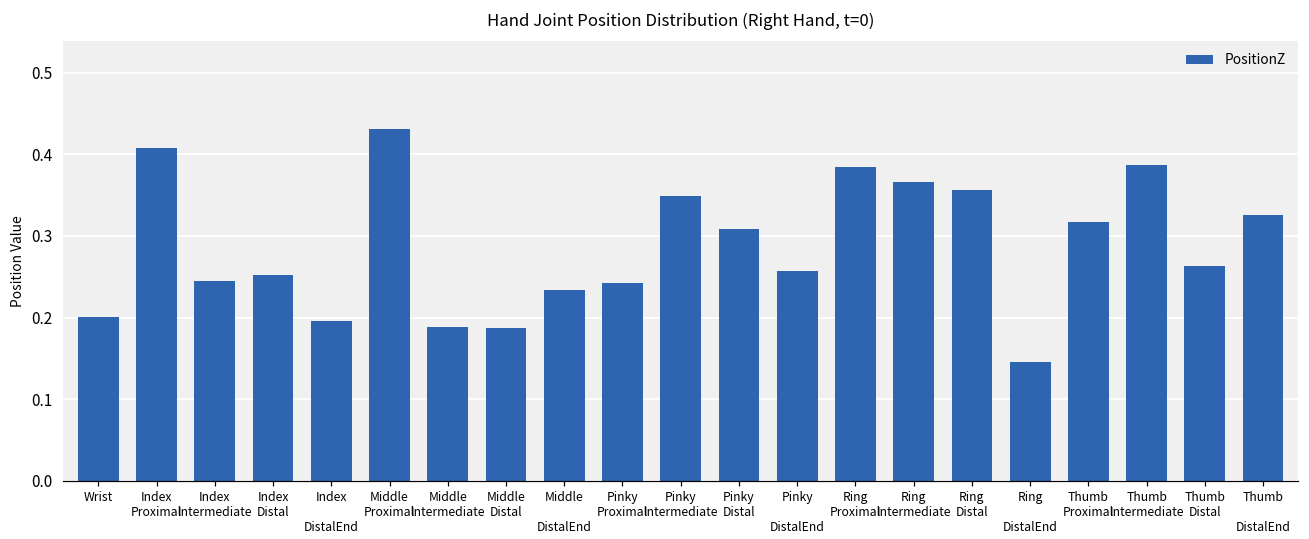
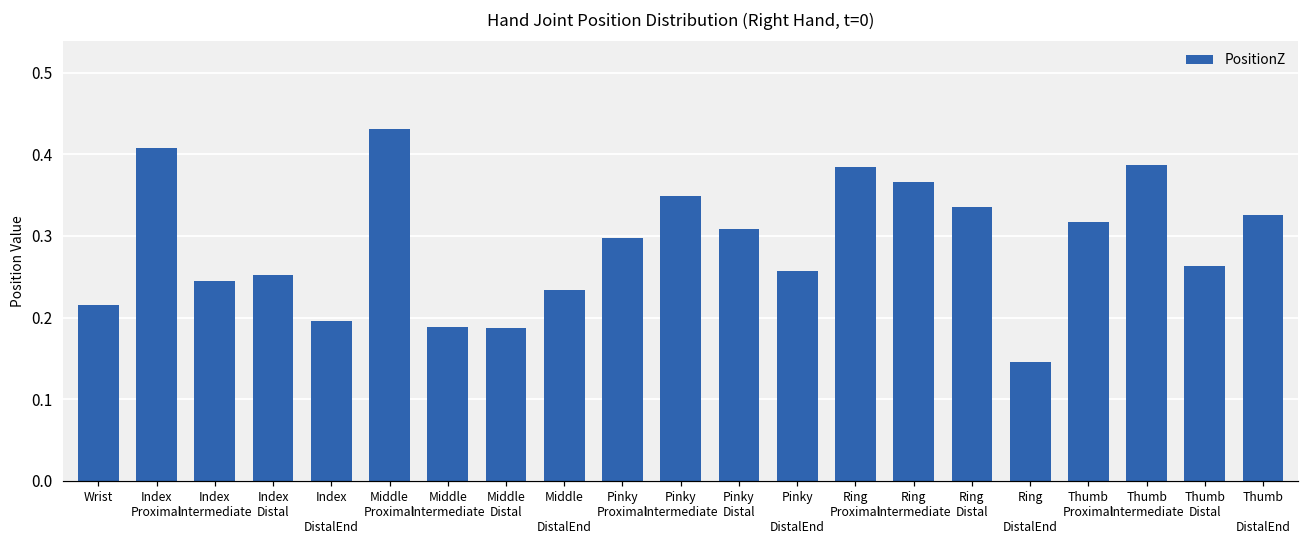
  {
-   "Wrist": 0.20,
+   "Wrist": 0.22,
    "Index Proximal": 0.41,
    "Index Intermediate": 0.24,
    "Index Distal": 0.25,
    "Index DistalEnd": 0.20,
    "Middle Proximal": 0.43,
    "Middle Intermediate": 0.19,
    "Middle Distal": 0.19,
    "Middle DistalEnd": 0.23,
-   "Pinky Proximal": 0.24,
+   "Pinky Proximal": 0.30,
    "Pinky Intermediate": 0.35,
    "Pinky Distal": 0.31,
    "Pinky DistalEnd": 0.26,
    "Ring Proximal": 0.38,
    "Ring Intermediate": 0.37,
-   "Ring Distal": 0.36,
+   "Ring Distal": 0.34,
    "Ring DistalEnd": 0.15,
    "Thumb Proximal": 0.32,
    "Thumb Intermediate": 0.39,
    "Thumb Distal": 0.26,
    "Thumb DistalEnd": 0.33
  }
